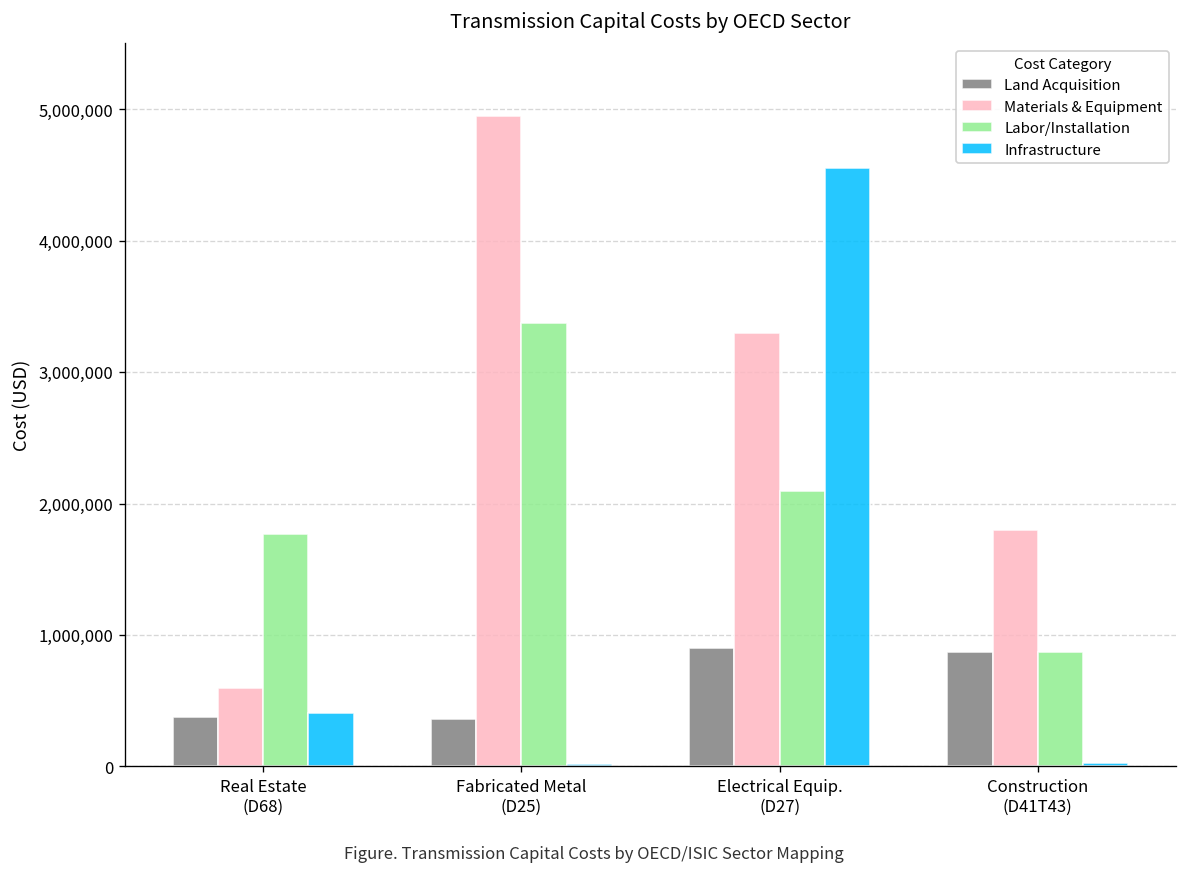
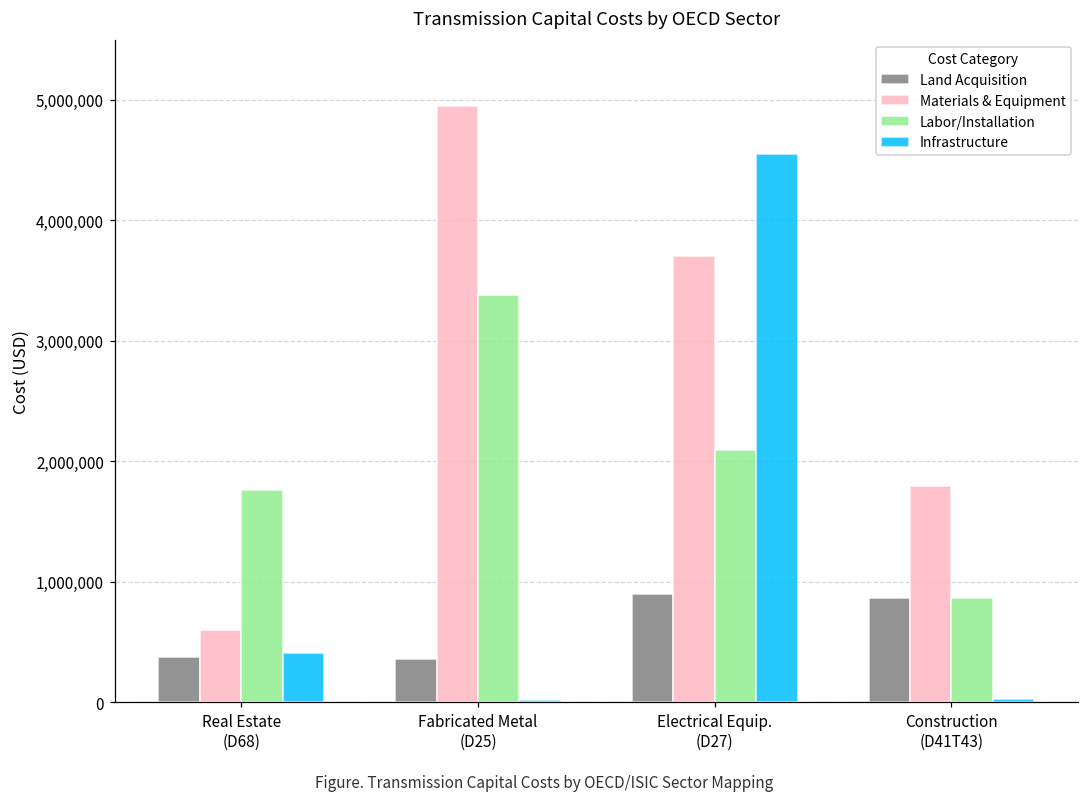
  {
    "Land Acquisition": {
      "Real Estate (D68)": "380,000",
      "Fabricated Metal (D25)": "360,000",
      "Electrical Equip. (D27)": "900,000",
      "Construction (D41T43)": "870,000"
    },
    "Materials & Equipment": {
      "Real Estate (D68)": "600,000",
      "Fabricated Metal (D25)": "4,950,000",
-     "Electrical Equip. (D27)": "3,300,000",
+     "Electrical Equip. (D27)": "3,700,000",
      "Construction (D41T43)": "1,800,000"
    },
    "Labor/Installation": {
      "Real Estate (D68)": "1,770,000",
      "Fabricated Metal (D25)": "3,380,000",
      "Electrical Equip. (D27)": "2,090,000",
      "Construction (D41T43)": "870,000"
    },
    "Infrastructure": {
      "Real Estate (D68)": "410,000",
      "Electrical Equip. (D27)": "4,550,000",
      "Construction (D41T43)": "30,000"
    }
  }
